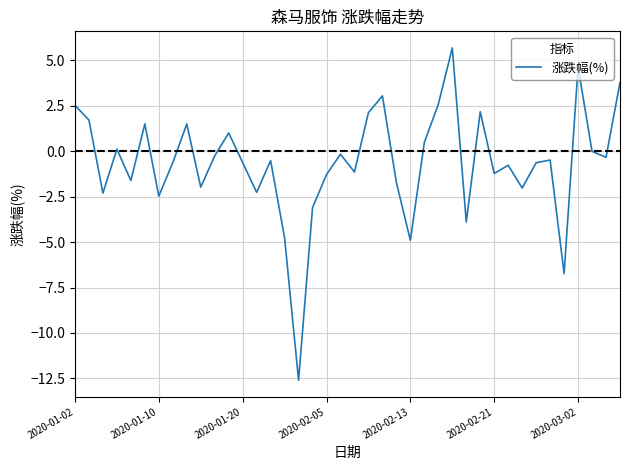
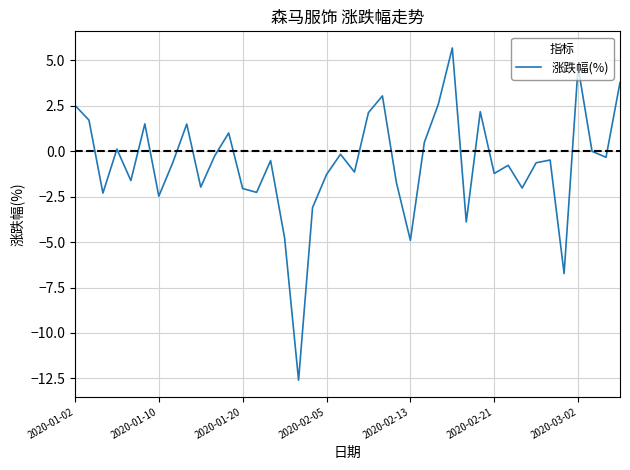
  {
    "2020-01-02": 2.5,
    "2020-01-10": -2.5,
-   "2020-01-20": -0.6,
+   "2020-01-20": -2.1,
    "2020-02-05": -1.3,
    "2020-02-13": -4.9,
    "2020-02-21": -1.2
  }
